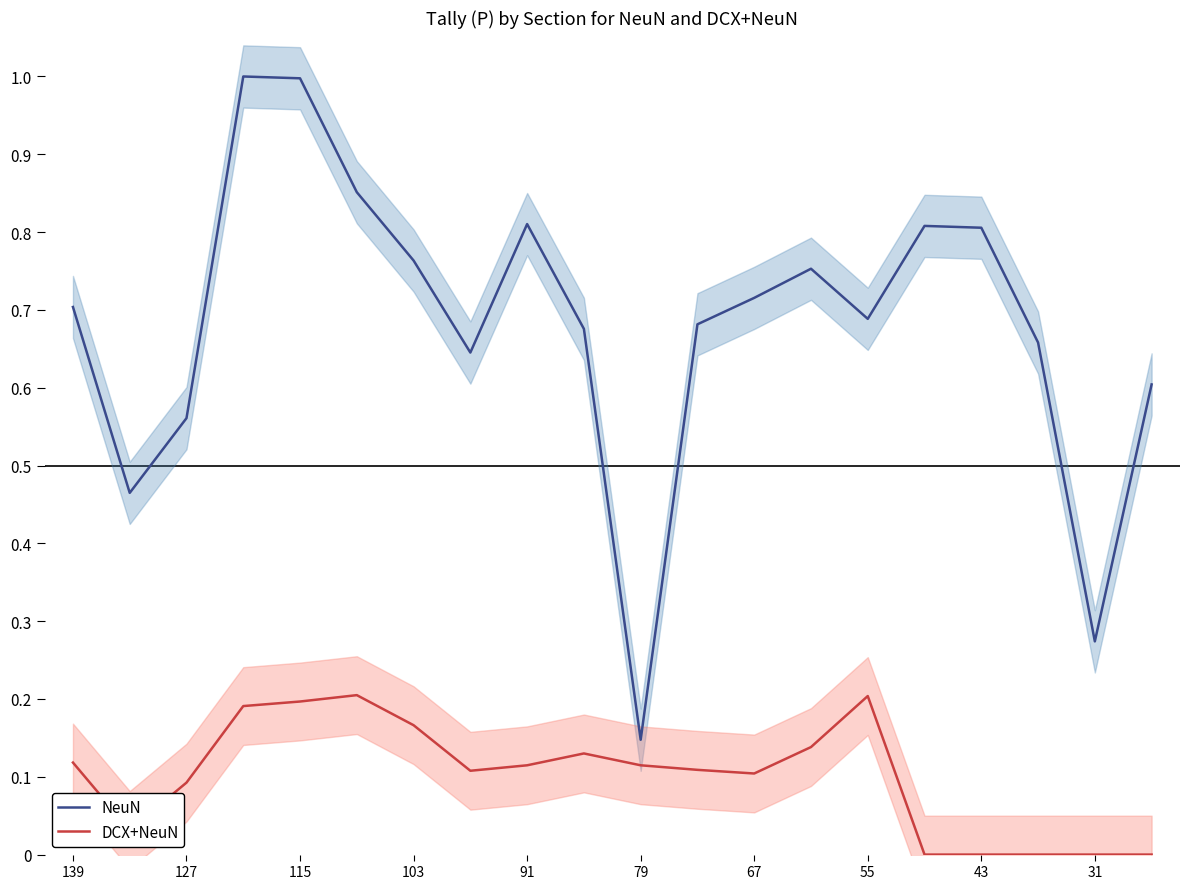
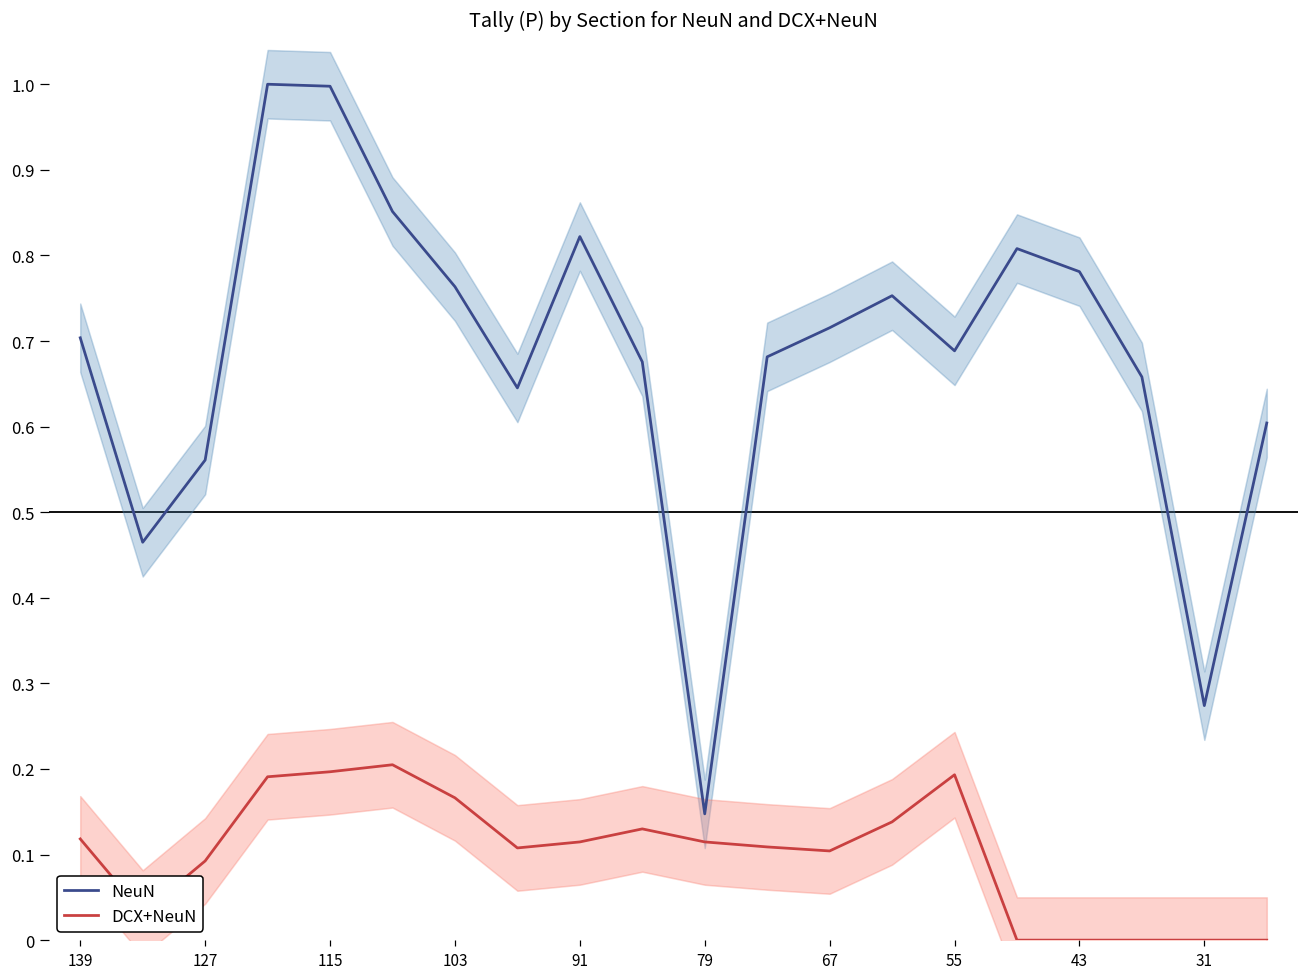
  {
    "NeuN": {
      "139": 0.70,
      "127": 0.56,
      "115": 1.00,
      "103": 0.76,
-     "91": 0.81,
+     "91": 0.82,
      "79": 0.15,
      "67": 0.72,
      "55": 0.69,
-     "43": 0.81,
+     "43": 0.78,
      "31": 0.27
    },
    "DCX+NeuN": {
      "139": 0.12,
      "127": 0.09,
      "115": 0.20,
      "103": 0.17,
      "91": 0.11,
      "79": 0.11,
      "67": 0.10,
-     "55": 0.20,
+     "55": 0.19,
      "43": 0.00,
      "31": 0.00
    }
  }
